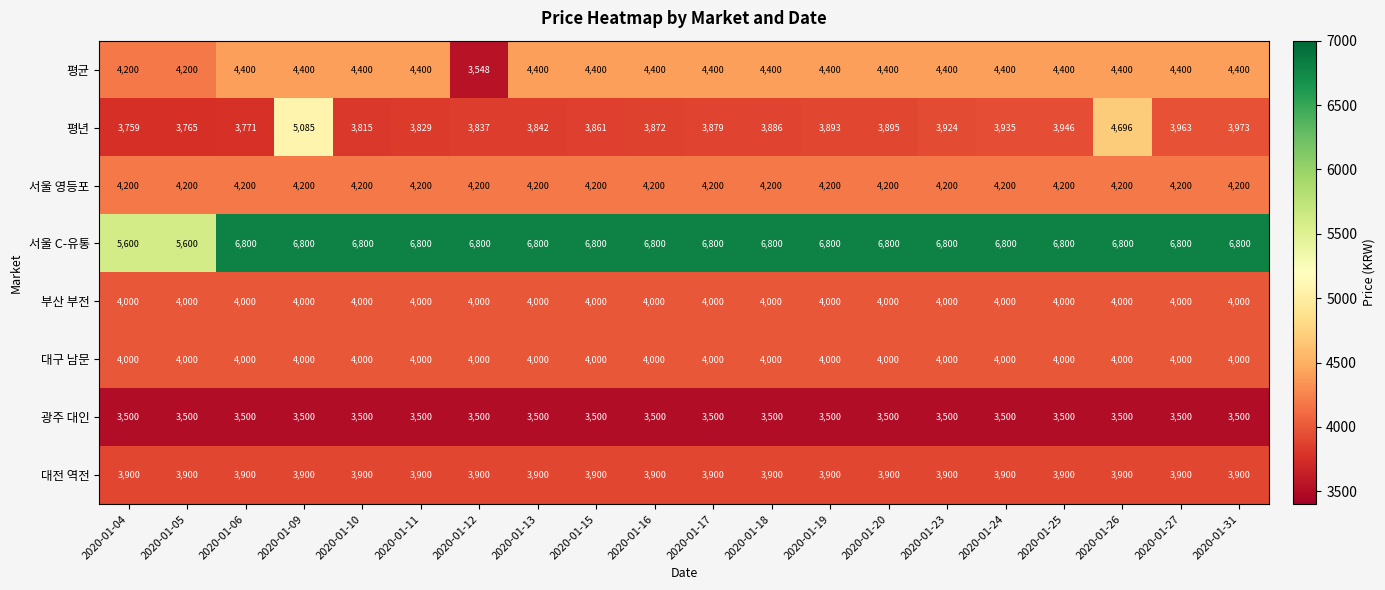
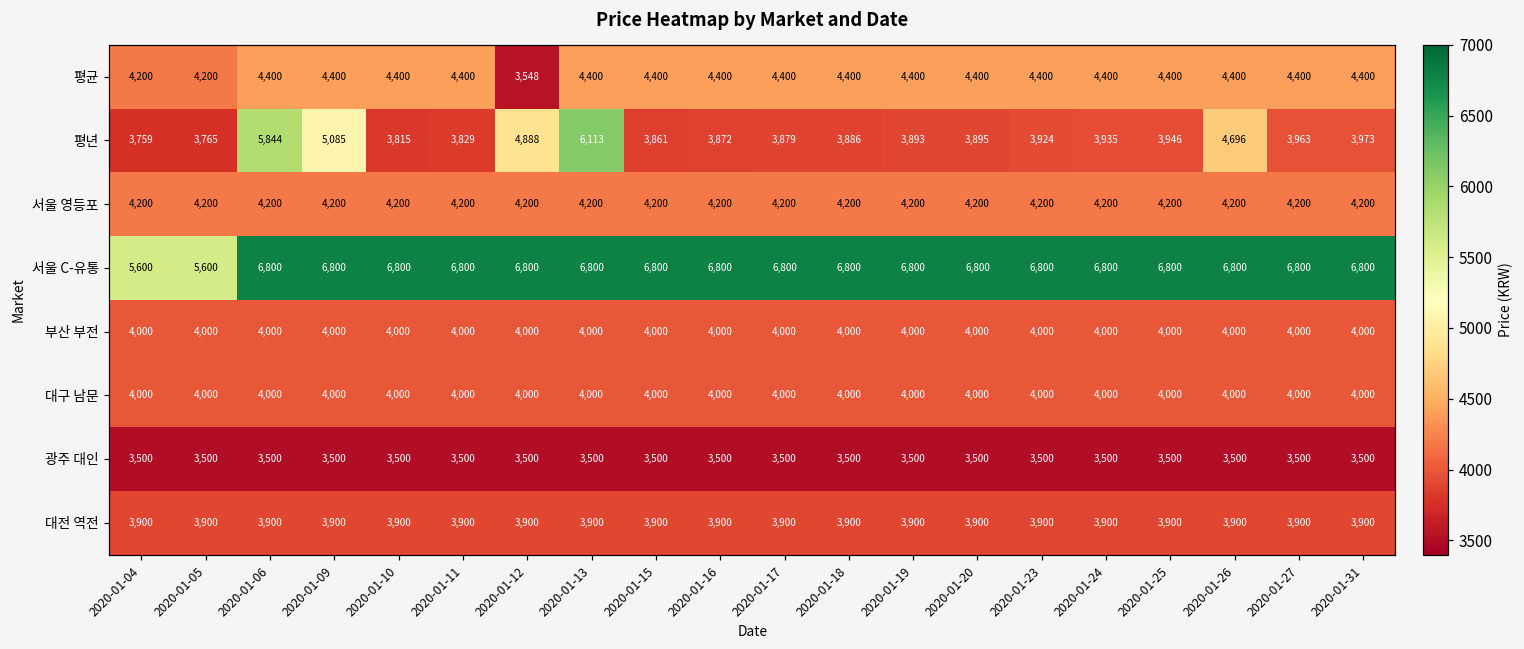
  {
    "평균": {
      "2020-01-04": "4,200",
      "2020-01-05": "4,200",
      "2020-01-06": "4,400",
      "2020-01-09": "4,400",
      "2020-01-10": "4,400",
      "2020-01-11": "4,400",
      "2020-01-12": "3,548",
      "2020-01-13": "4,400",
      "2020-01-15": "4,400",
      "2020-01-16": "4,400",
      "2020-01-17": "4,400",
      "2020-01-18": "4,400",
      "2020-01-19": "4,400",
      "2020-01-20": "4,400",
      "2020-01-23": "4,400",
      "2020-01-24": "4,400",
      "2020-01-25": "4,400",
      "2020-01-26": "4,400",
      "2020-01-27": "4,400",
      "2020-01-31": "4,400"
    },
    "평년": {
      "2020-01-04": "3,759",
      "2020-01-05": "3,765",
-     "2020-01-06": "3,771",
+     "2020-01-06": "5,844",
      "2020-01-09": "5,085",
      "2020-01-10": "3,815",
      "2020-01-11": "3,829",
-     "2020-01-12": "3,837",
-     "2020-01-13": "3,842",
+     "2020-01-12": "4,888",
+     "2020-01-13": "6,113",
      "2020-01-15": "3,861",
      "2020-01-16": "3,872",
      "2020-01-17": "3,879",
      "2020-01-18": "3,886",
      "2020-01-19": "3,893",
      "2020-01-20": "3,895",
      "2020-01-23": "3,924",
      "2020-01-24": "3,935",
      "2020-01-25": "3,946",
      "2020-01-26": "4,696",
      "2020-01-27": "3,963",
      "2020-01-31": "3,973"
    },
    "서울 영등포": {
      "2020-01-04": "4,200",
      "2020-01-05": "4,200",
      "2020-01-06": "4,200",
      "2020-01-09": "4,200",
      "2020-01-10": "4,200",
      "2020-01-11": "4,200",
      "2020-01-12": "4,200",
      "2020-01-13": "4,200",
      "2020-01-15": "4,200",
      "2020-01-16": "4,200",
      "2020-01-17": "4,200",
      "2020-01-18": "4,200",
      "2020-01-19": "4,200",
      "2020-01-20": "4,200",
      "2020-01-23": "4,200",
      "2020-01-24": "4,200",
      "2020-01-25": "4,200",
      "2020-01-26": "4,200",
      "2020-01-27": "4,200",
      "2020-01-31": "4,200"
    },
    "서울 C-유통": {
      "2020-01-04": "5,600",
      "2020-01-05": "5,600",
      "2020-01-06": "6,800",
      "2020-01-09": "6,800",
      "2020-01-10": "6,800",
      "2020-01-11": "6,800",
      "2020-01-12": "6,800",
      "2020-01-13": "6,800",
      "2020-01-15": "6,800",
      "2020-01-16": "6,800",
      "2020-01-17": "6,800",
      "2020-01-18": "6,800",
      "2020-01-19": "6,800",
      "2020-01-20": "6,800",
      "2020-01-23": "6,800",
      "2020-01-24": "6,800",
      "2020-01-25": "6,800",
      "2020-01-26": "6,800",
      "2020-01-27": "6,800",
      "2020-01-31": "6,800"
    },
    "부산 부전": {
      "2020-01-04": "4,000",
      "2020-01-05": "4,000",
      "2020-01-06": "4,000",
      "2020-01-09": "4,000",
      "2020-01-10": "4,000",
      "2020-01-11": "4,000",
      "2020-01-12": "4,000",
      "2020-01-13": "4,000",
      "2020-01-15": "4,000",
      "2020-01-16": "4,000",
      "2020-01-17": "4,000",
      "2020-01-18": "4,000",
      "2020-01-19": "4,000",
      "2020-01-20": "4,000",
      "2020-01-23": "4,000",
      "2020-01-24": "4,000",
      "2020-01-25": "4,000",
      "2020-01-26": "4,000",
      "2020-01-27": "4,000",
      "2020-01-31": "4,000"
    },
    "대구 남문": {
      "2020-01-04": "4,000",
      "2020-01-05": "4,000",
      "2020-01-06": "4,000",
      "2020-01-09": "4,000",
      "2020-01-10": "4,000",
      "2020-01-11": "4,000",
      "2020-01-12": "4,000",
      "2020-01-13": "4,000",
      "2020-01-15": "4,000",
      "2020-01-16": "4,000",
      "2020-01-17": "4,000",
      "2020-01-18": "4,000",
      "2020-01-19": "4,000",
      "2020-01-20": "4,000",
      "2020-01-23": "4,000",
      "2020-01-24": "4,000",
      "2020-01-25": "4,000",
      "2020-01-26": "4,000",
      "2020-01-27": "4,000",
      "2020-01-31": "4,000"
    },
    "광주 대인": {
      "2020-01-04": "3,500",
      "2020-01-05": "3,500",
      "2020-01-06": "3,500",
      "2020-01-09": "3,500",
      "2020-01-10": "3,500",
      "2020-01-11": "3,500",
      "2020-01-12": "3,500",
      "2020-01-13": "3,500",
      "2020-01-15": "3,500",
      "2020-01-16": "3,500",
      "2020-01-17": "3,500",
      "2020-01-18": "3,500",
      "2020-01-19": "3,500",
      "2020-01-20": "3,500",
      "2020-01-23": "3,500",
      "2020-01-24": "3,500",
      "2020-01-25": "3,500",
      "2020-01-26": "3,500",
      "2020-01-27": "3,500",
      "2020-01-31": "3,500"
    },
    "대전 역전": {
      "2020-01-04": "3,900",
      "2020-01-05": "3,900",
      "2020-01-06": "3,900",
      "2020-01-09": "3,900",
      "2020-01-10": "3,900",
      "2020-01-11": "3,900",
      "2020-01-12": "3,900",
      "2020-01-13": "3,900",
      "2020-01-15": "3,900",
      "2020-01-16": "3,900",
      "2020-01-17": "3,900",
      "2020-01-18": "3,900",
      "2020-01-19": "3,900",
      "2020-01-20": "3,900",
      "2020-01-23": "3,900",
      "2020-01-24": "3,900",
      "2020-01-25": "3,900",
      "2020-01-26": "3,900",
      "2020-01-27": "3,900",
      "2020-01-31": "3,900"
    }
  }
